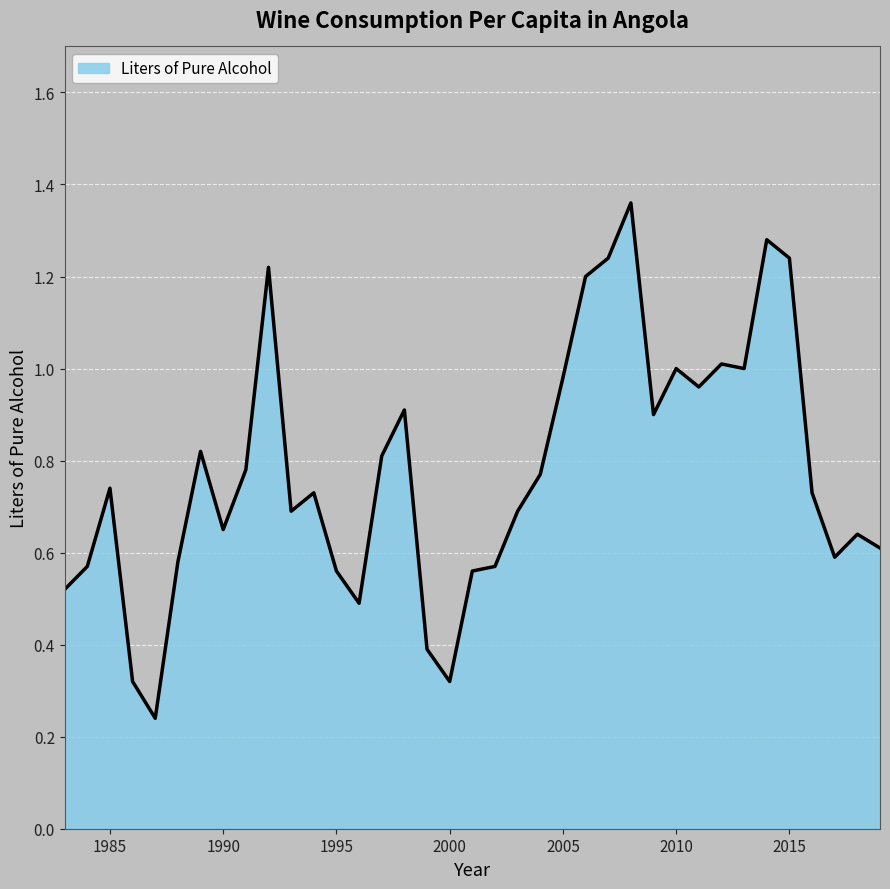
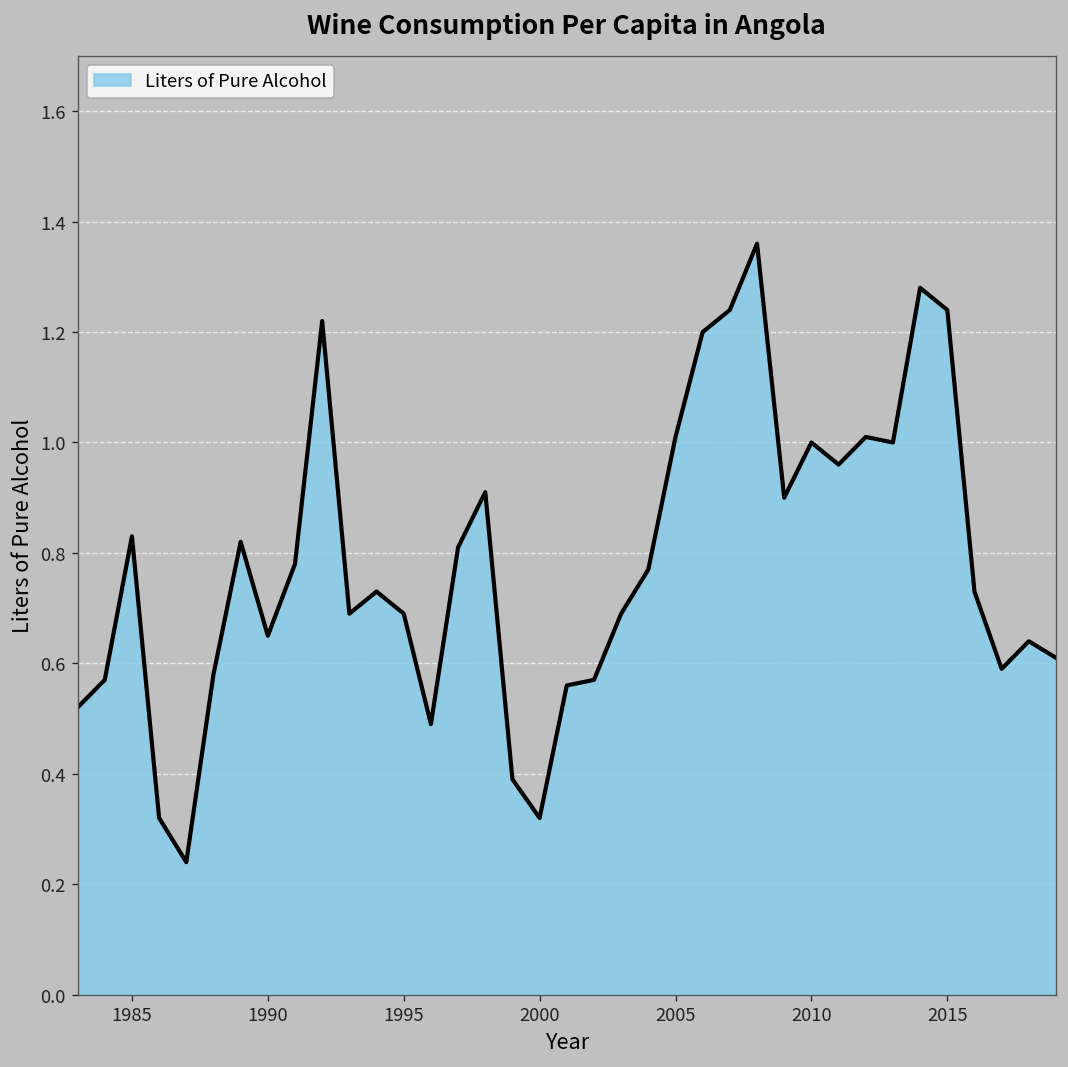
  {
-   "1985": 0.74,
+   "1985": 0.83,
    "1990": 0.65,
-   "1995": 0.56,
+   "1995": 0.69,
    "2000": 0.32,
-   "2005": 0.98,
+   "2005": 1.01,
    "2010": 1.00,
    "2015": 1.24
  }
